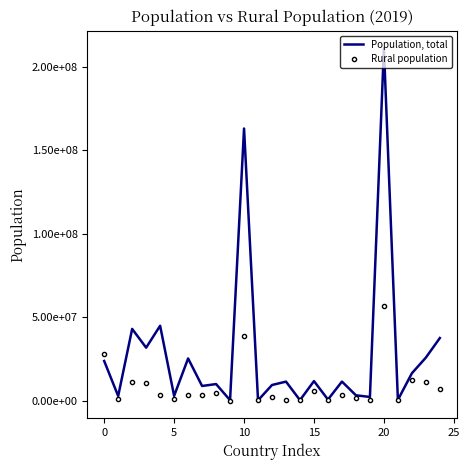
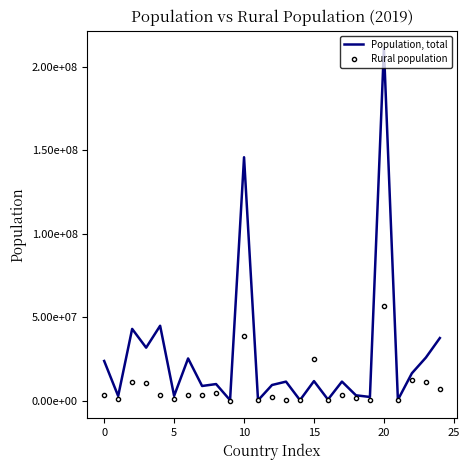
  {
    "Population, total": {
      "0": 24000000,
      "5": 3000000,
-     "10": 163000000,
+     "10": 146000000,
      "15": 12000000
    },
    "Rural population": {
-     "0": 28000000,
+     "0": 4000000,
      "5": 1000000,
      "10": 39000000,
-     "15": 6000000,
+     "15": 25000000,
      "20": 57000000
    }
  }
